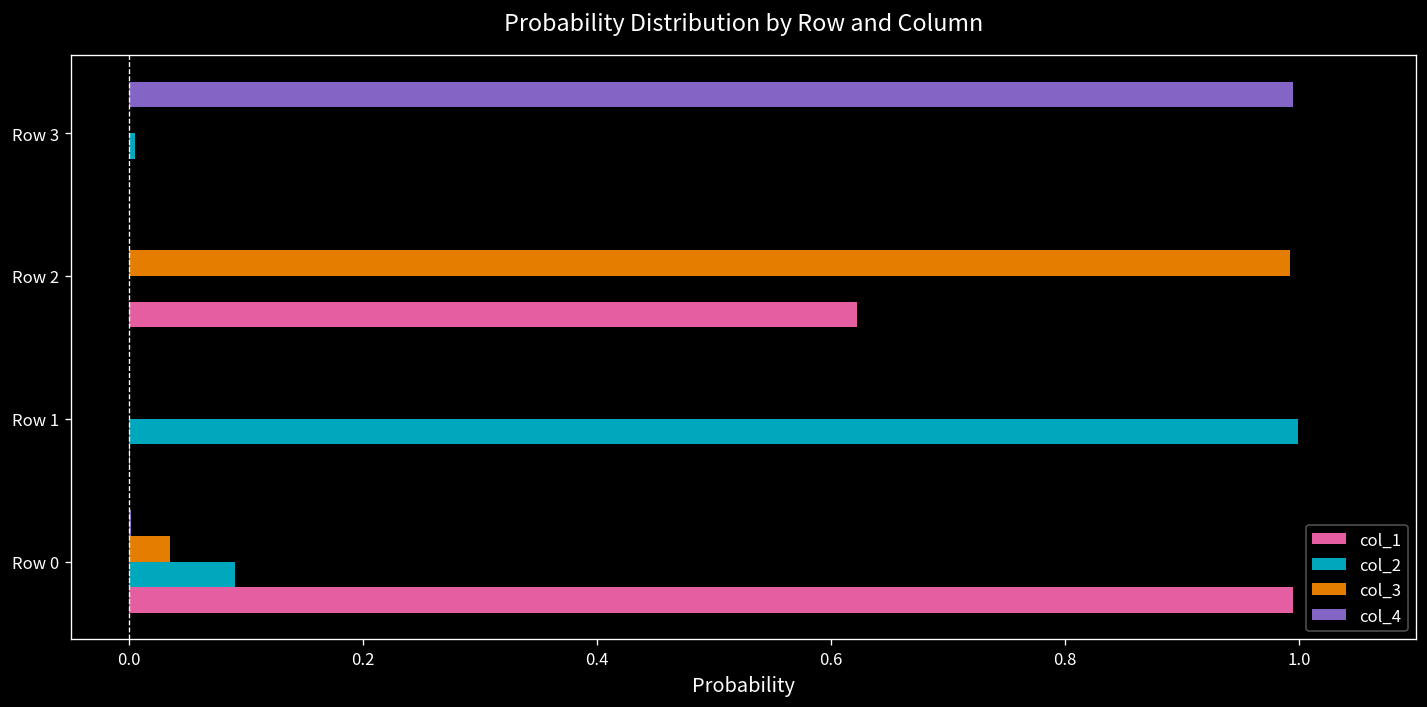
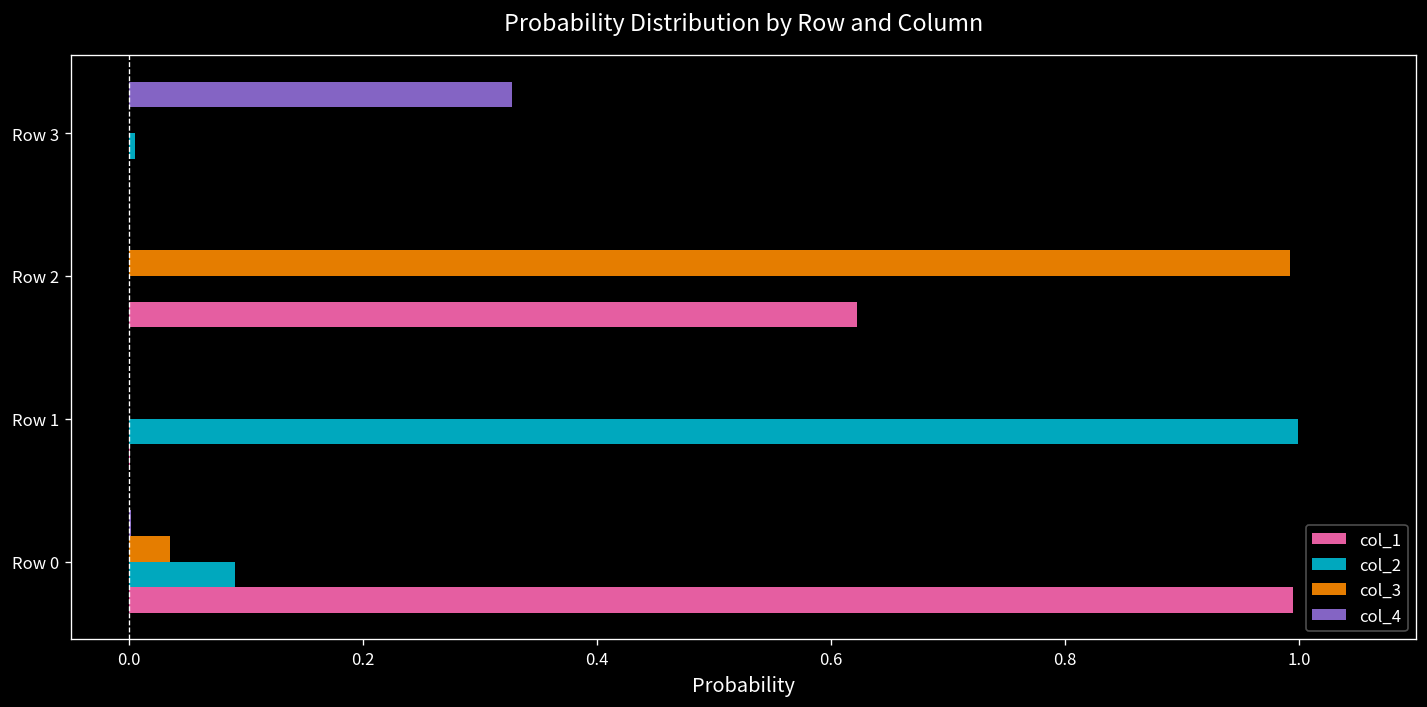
  {
    "col_1": {
      "Row 2": 0.62,
      "Row 0": 0.99
    },
    "col_2": {
      "Row 3": 0.00,
      "Row 1": 1.00,
      "Row 0": 0.09
    },
    "col_3": {
      "Row 2": 0.99,
      "Row 0": 0.03
    },
    "col_4": {
-     "Row 3": 1.00
+     "Row 3": 0.33
    }
  }
